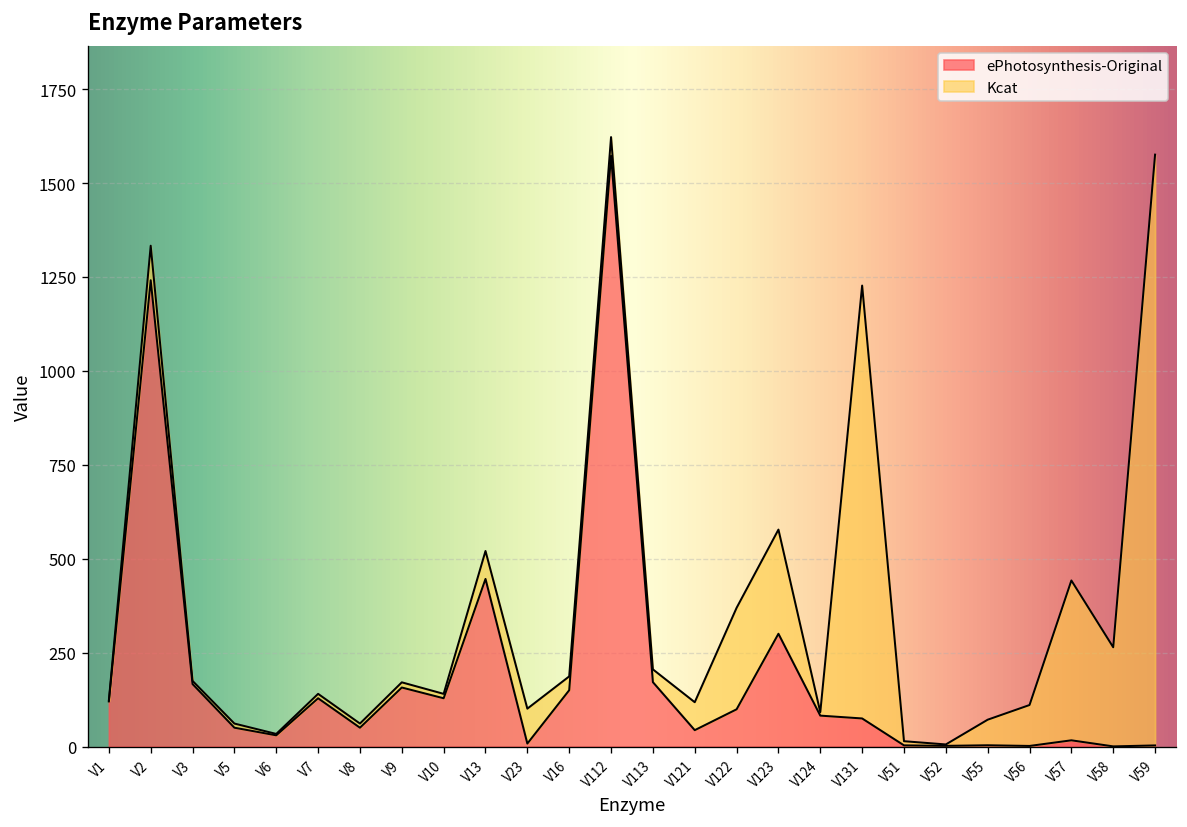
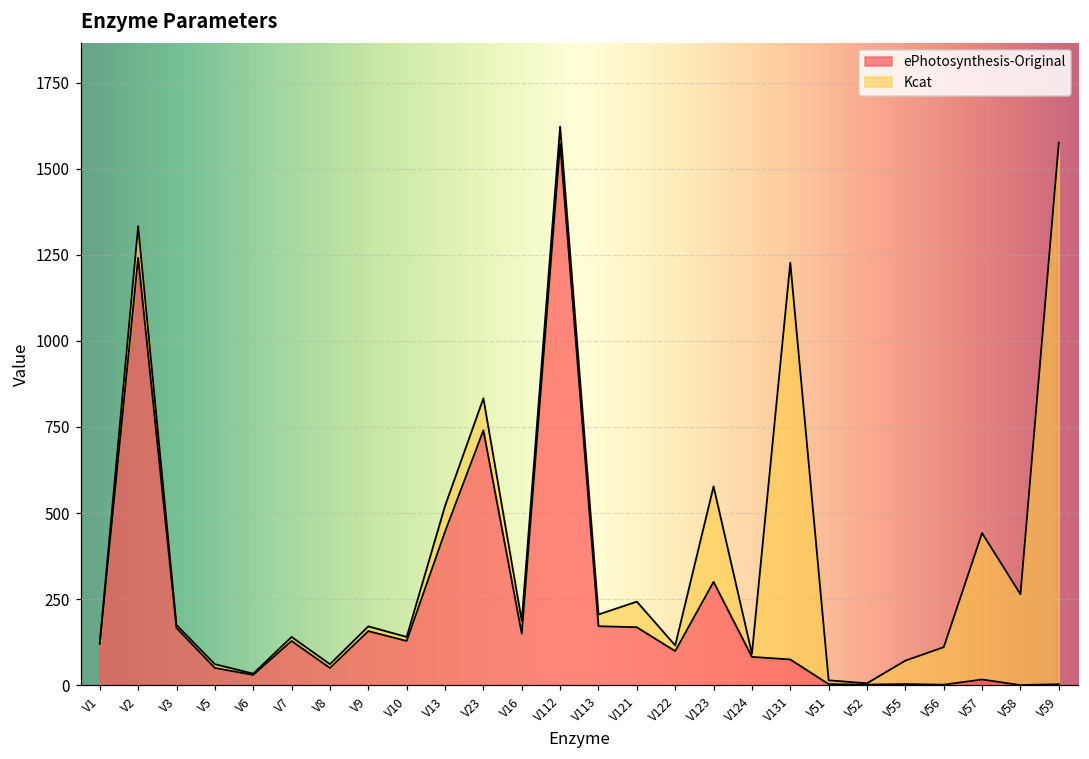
  {
    "ePhotosynthesis-Original": {
      "V2": 1240,
      "V3": 170,
      "V5": 50,
      "V7": 130,
      "V8": 50,
      "V9": 160,
      "V10": 130,
      "V13": 450,
-     "V23": 10,
+     "V23": 740,
      "V16": 150,
      "V112": 1570,
      "V113": 170,
-     "V121": 40,
+     "V121": 170,
      "V122": 100,
      "V123": 300,
      "V124": 80,
      "V131": 70,
      "V51": 0,
      "V55": 0,
      "V56": 0,
      "V57": 20,
      "V58": 0,
      "V59": 0
    },
    "Kcat": {
      "V2": 90,
      "V3": 10,
      "V5": 10,
      "V7": 10,
      "V8": 10,
      "V9": 10,
      "V10": 10,
      "V13": 70,
      "V23": 90,
      "V16": 40,
      "V112": 50,
      "V113": 30,
      "V121": 70,
-     "V122": 270,
+     "V122": 20,
      "V123": 280,
      "V124": 10,
      "V131": 1150,
      "V51": 10,
      "V55": 70,
      "V56": 110,
      "V57": 430,
      "V58": 260,
      "V59": 1570
    }
  }
